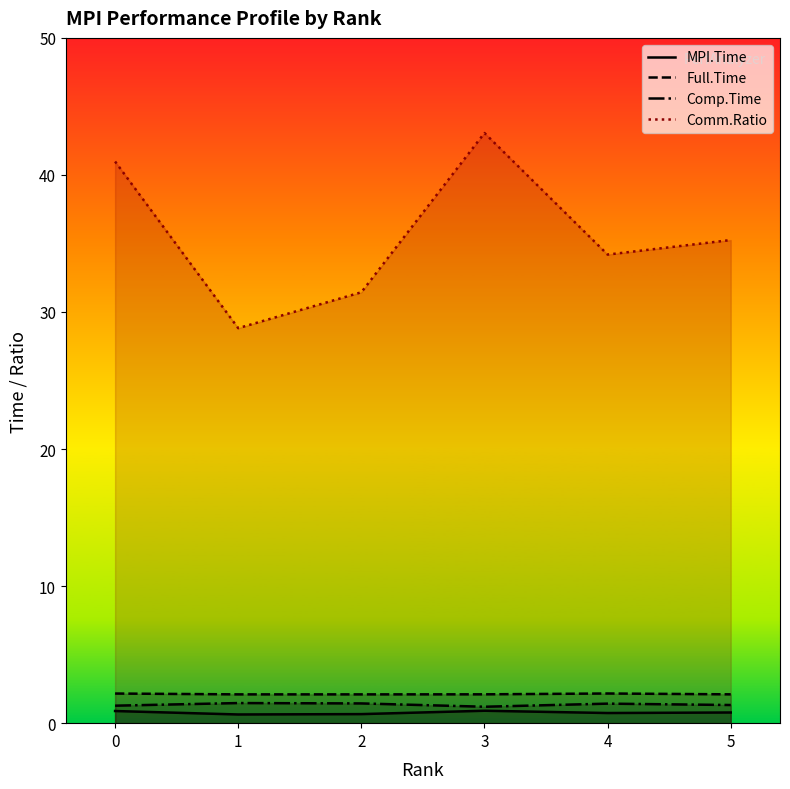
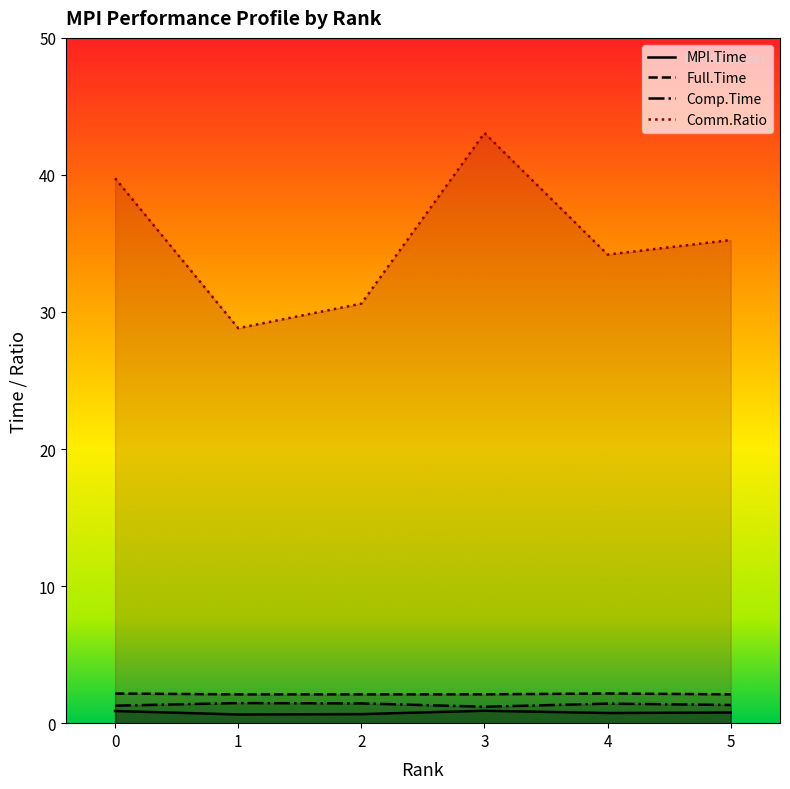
  {
    "Comm.Ratio": {
-     "0": 41.0,
+     "0": 39.8,
      "1": 28.8,
-     "2": 31.4,
+     "2": 30.6,
      "3": 43.1,
      "4": 34.2,
      "5": 35.3
    }
  }
